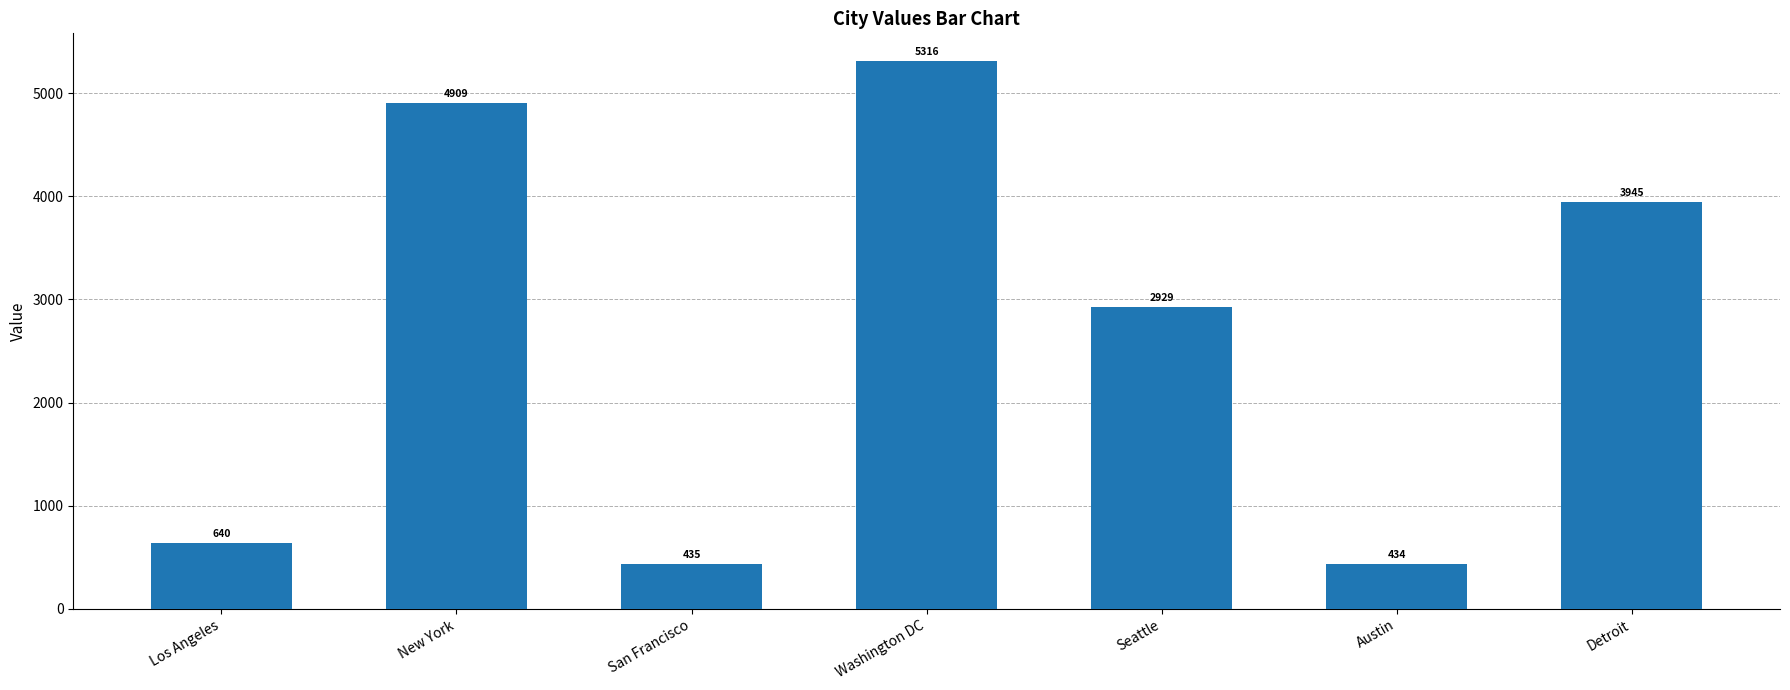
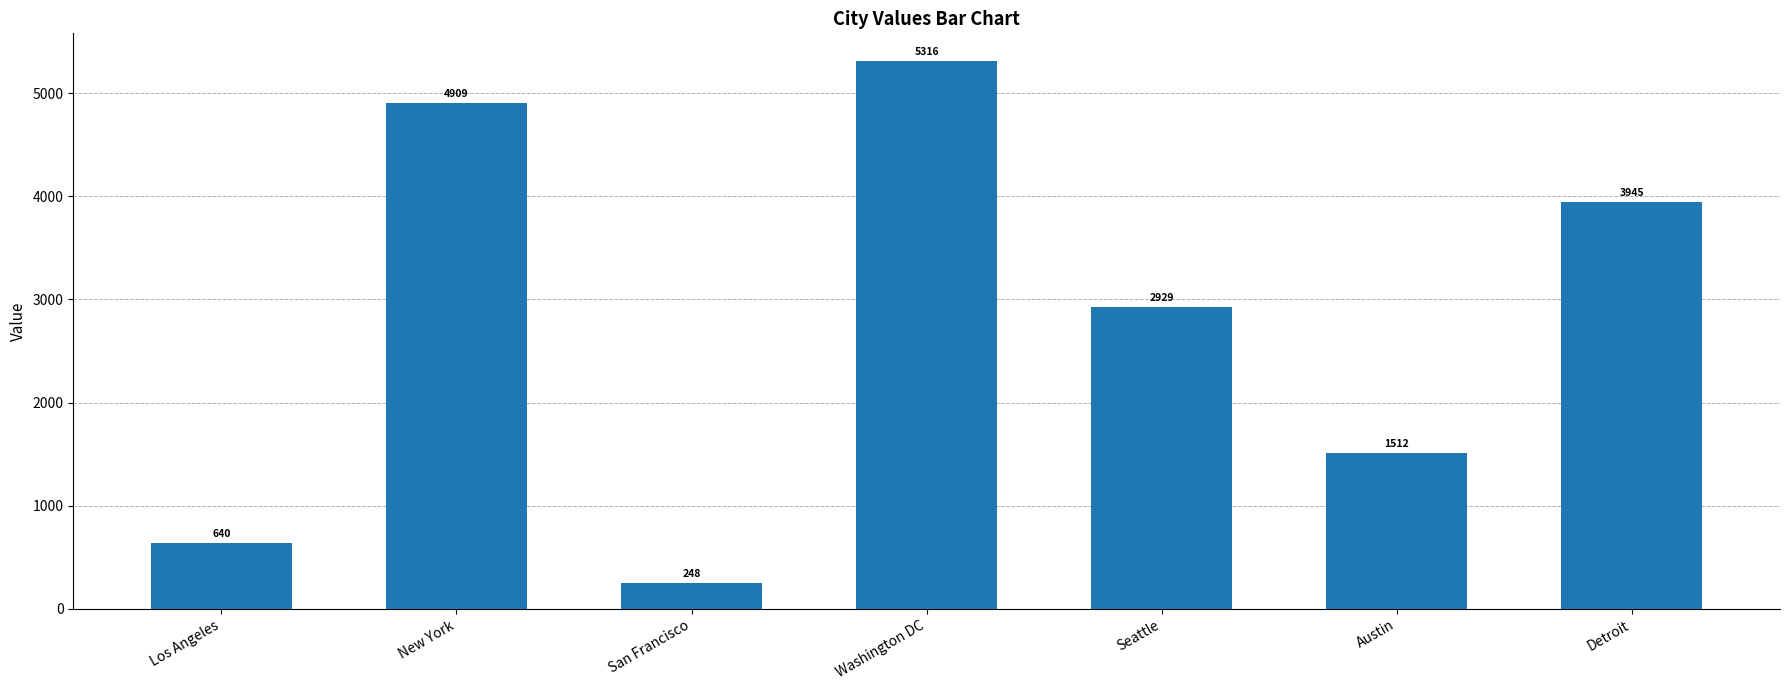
  {
    "Los Angeles": 640,
    "New York": 4909,
-   "San Francisco": 435,
+   "San Francisco": 248,
    "Washington DC": 5316,
    "Seattle": 2929,
-   "Austin": 434,
+   "Austin": 1512,
    "Detroit": 3945
  }
